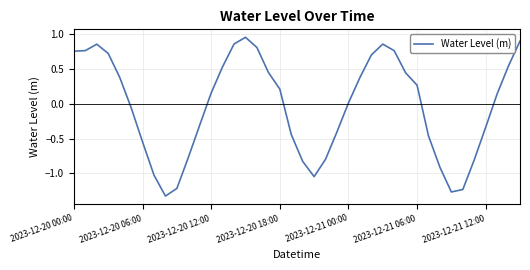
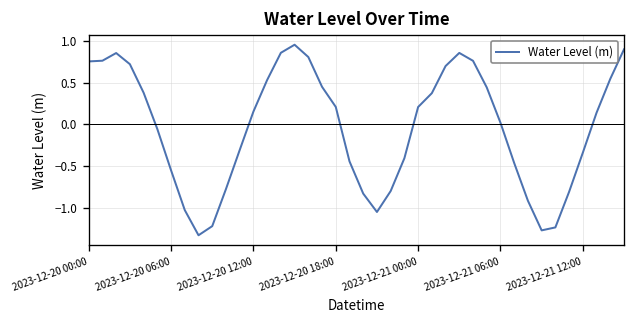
  {
    "2023-12-20 00:00": 0.8,
    "2023-12-20 06:00": -0.5,
    "2023-12-20 12:00": 0.2,
    "2023-12-20 18:00": 0.2,
-   "2023-12-21 00:00": 0.0,
-   "2023-12-21 06:00": 0.3,
+   "2023-12-21 00:00": 0.2,
+   "2023-12-21 06:00": 0.0,
    "2023-12-21 12:00": -0.3
  }
